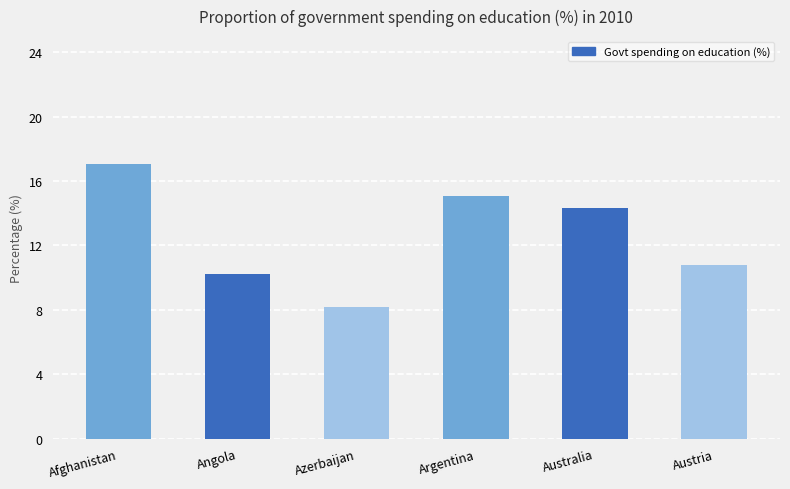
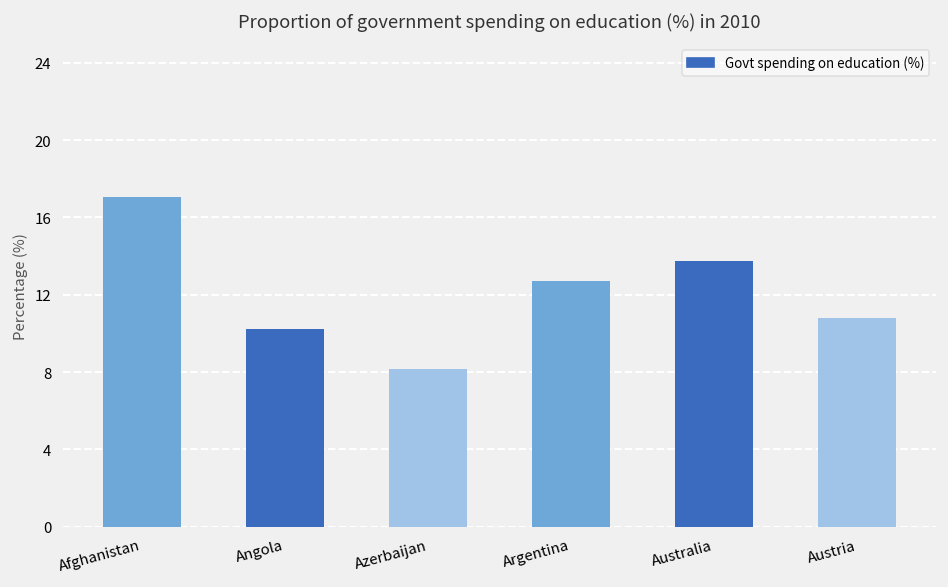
  {
    "Afghanistan": 17.1,
    "Angola": 10.3,
    "Azerbaijan": 8.2,
-   "Argentina": 15.0,
-   "Australia": 14.3,
+   "Argentina": 12.7,
+   "Australia": 13.8,
    "Austria": 10.8
  }
